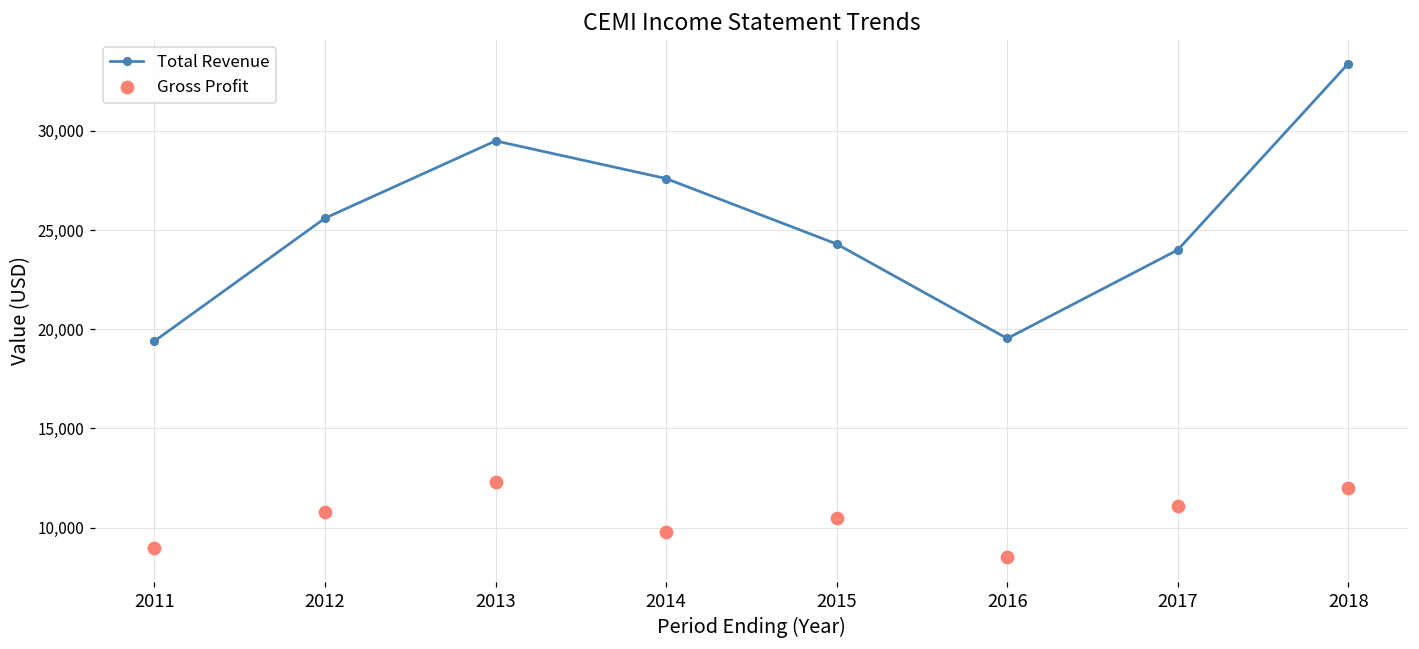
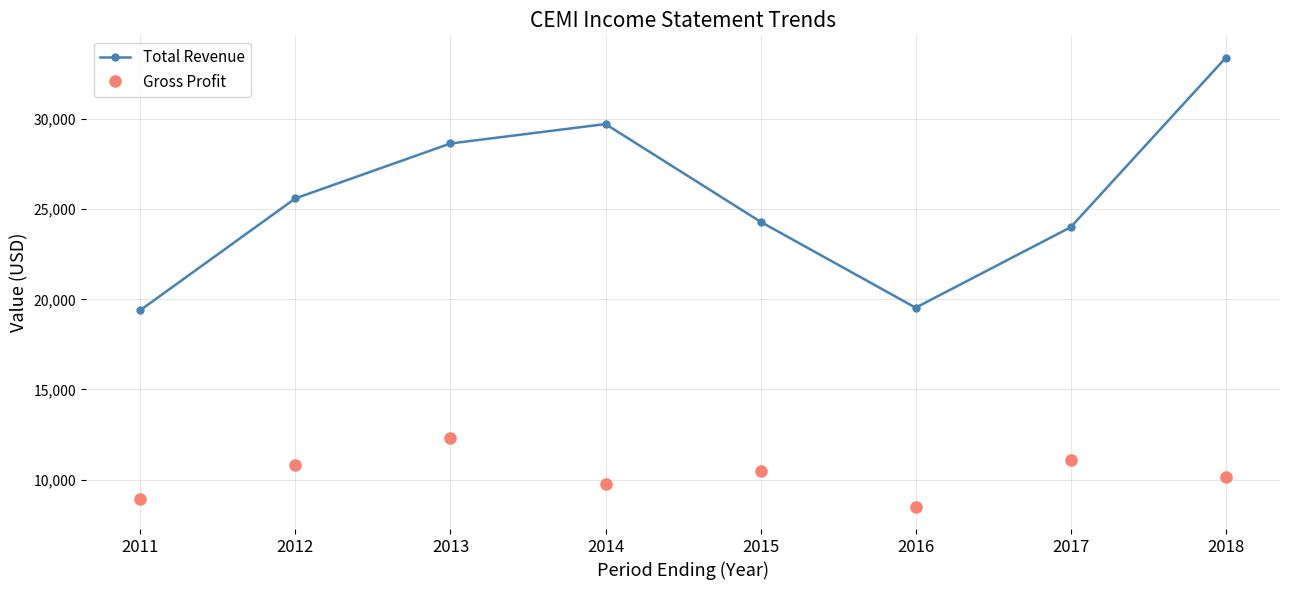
  {
    "Total Revenue": {
      "2011": "19,400",
      "2012": "25,600",
-     "2013": "29,500",
-     "2014": "27,600",
+     "2013": "28,600",
+     "2014": "29,700",
      "2015": "24,300",
      "2016": "19,500",
      "2017": "24,000",
      "2018": "33,400"
    },
    "Gross Profit": {
      "2011": "8,900",
      "2012": "10,800",
      "2013": "12,300",
      "2014": "9,800",
      "2015": "10,500",
      "2016": "8,500",
      "2017": "11,100",
-     "2018": "12,000"
+     "2018": "10,200"
    }
  }
